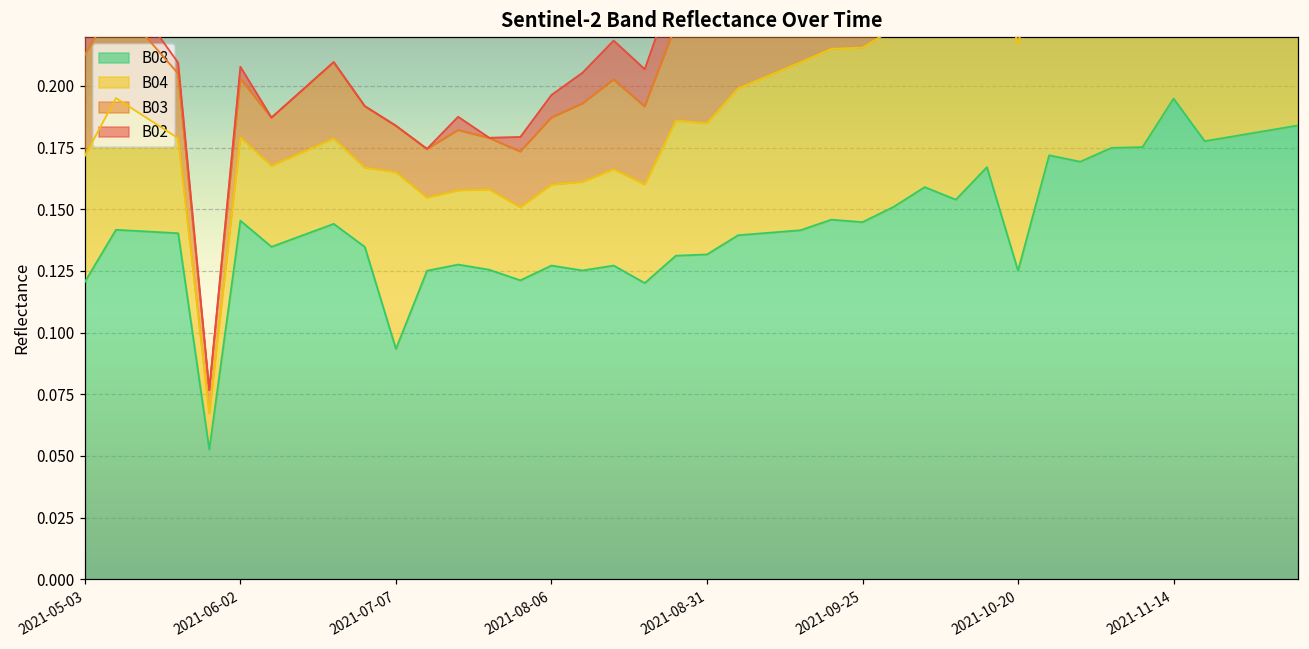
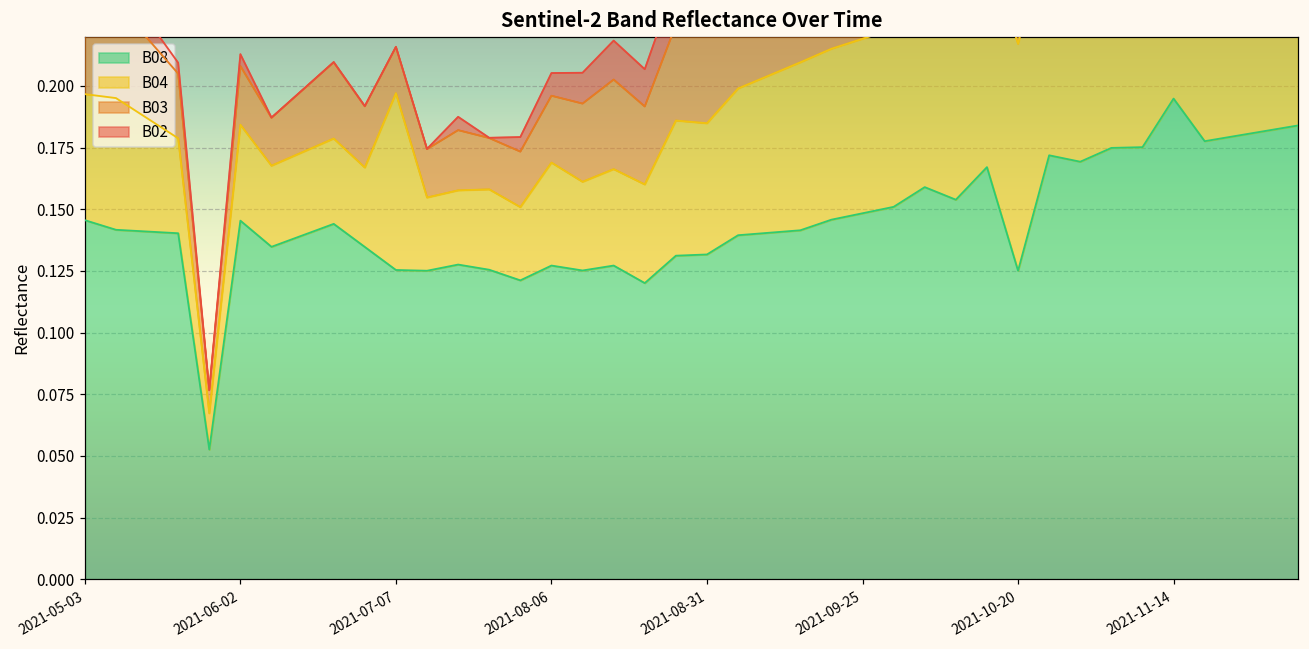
  {
    "B08": {
-     "2021-05-03": 0.121,
+     "2021-05-03": 0.146,
      "2021-06-02": 0.145,
-     "2021-07-07": 0.093,
+     "2021-07-07": 0.125,
      "2021-08-06": 0.127,
      "2021-08-31": 0.132,
-     "2021-09-25": 0.145,
+     "2021-09-25": 0.148,
      "2021-10-20": 0.125,
      "2021-11-14": 0.195
    },
    "B04": {
      "2021-05-03": 0.051,
-     "2021-06-02": 0.034,
+     "2021-06-02": 0.039,
      "2021-07-07": 0.072,
-     "2021-08-06": 0.033,
+     "2021-08-06": 0.042,
      "2021-08-31": 0.053,
      "2021-09-25": 0.071,
      "2021-10-20": 0.092
    }
  }
